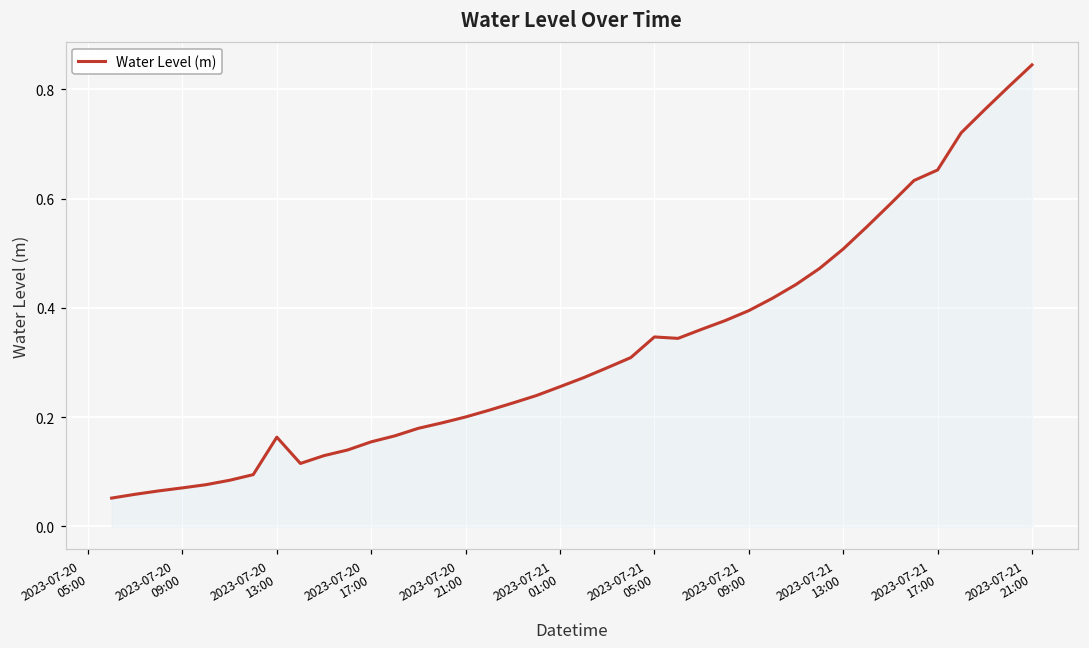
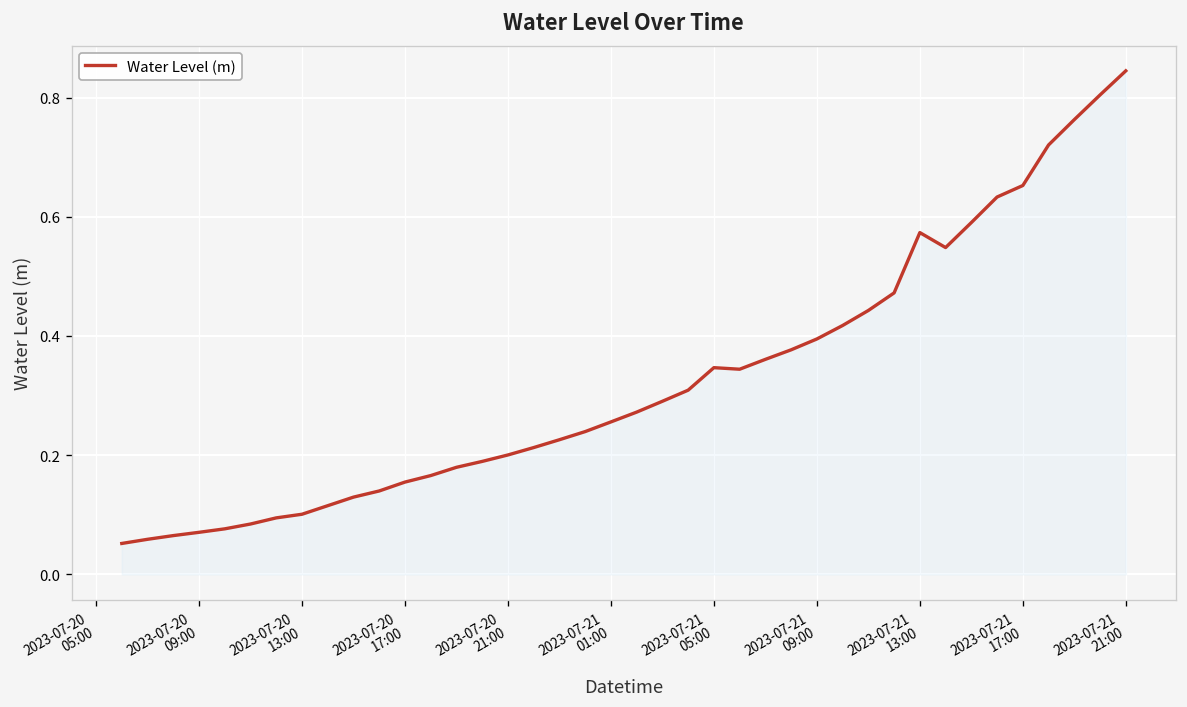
  {
    "2023-07-20 09:00": 0.07,
-   "2023-07-20 13:00": 0.16,
+   "2023-07-20 13:00": 0.10,
    "2023-07-20 17:00": 0.15,
    "2023-07-20 21:00": 0.20,
    "2023-07-21 01:00": 0.26,
    "2023-07-21 05:00": 0.35,
    "2023-07-21 09:00": 0.39,
-   "2023-07-21 13:00": 0.51,
+   "2023-07-21 13:00": 0.57,
    "2023-07-21 17:00": 0.65,
    "2023-07-21 21:00": 0.84
  }
